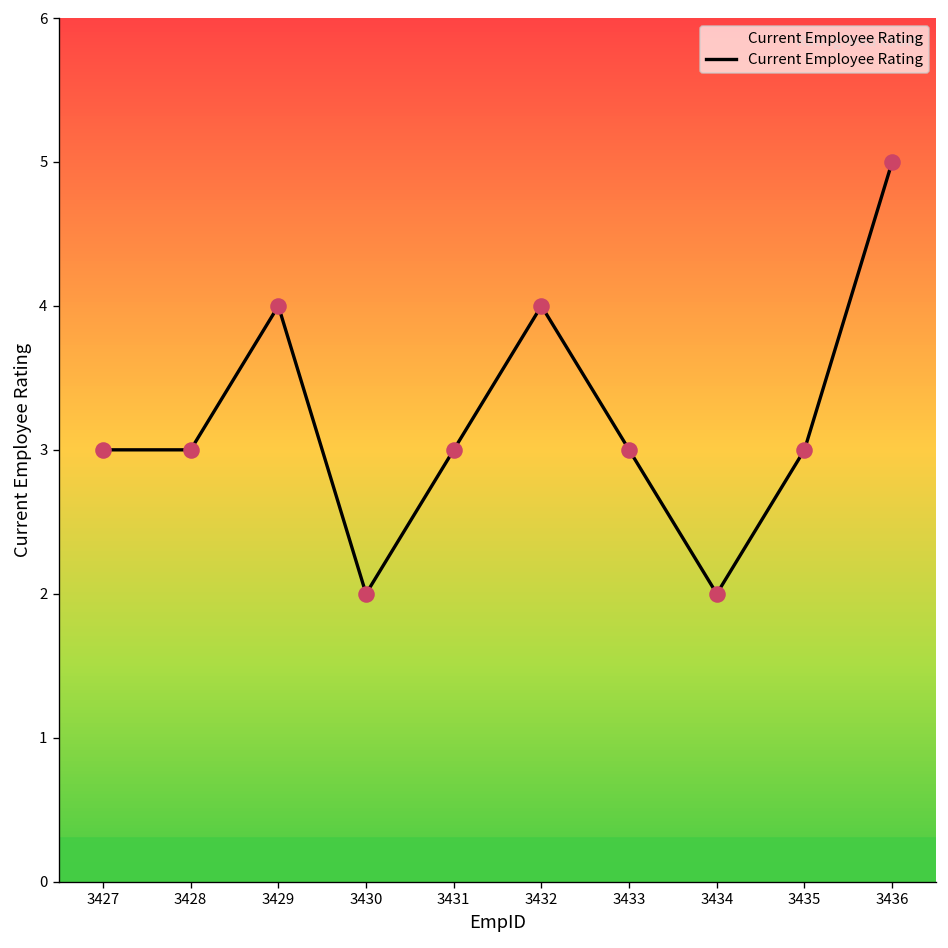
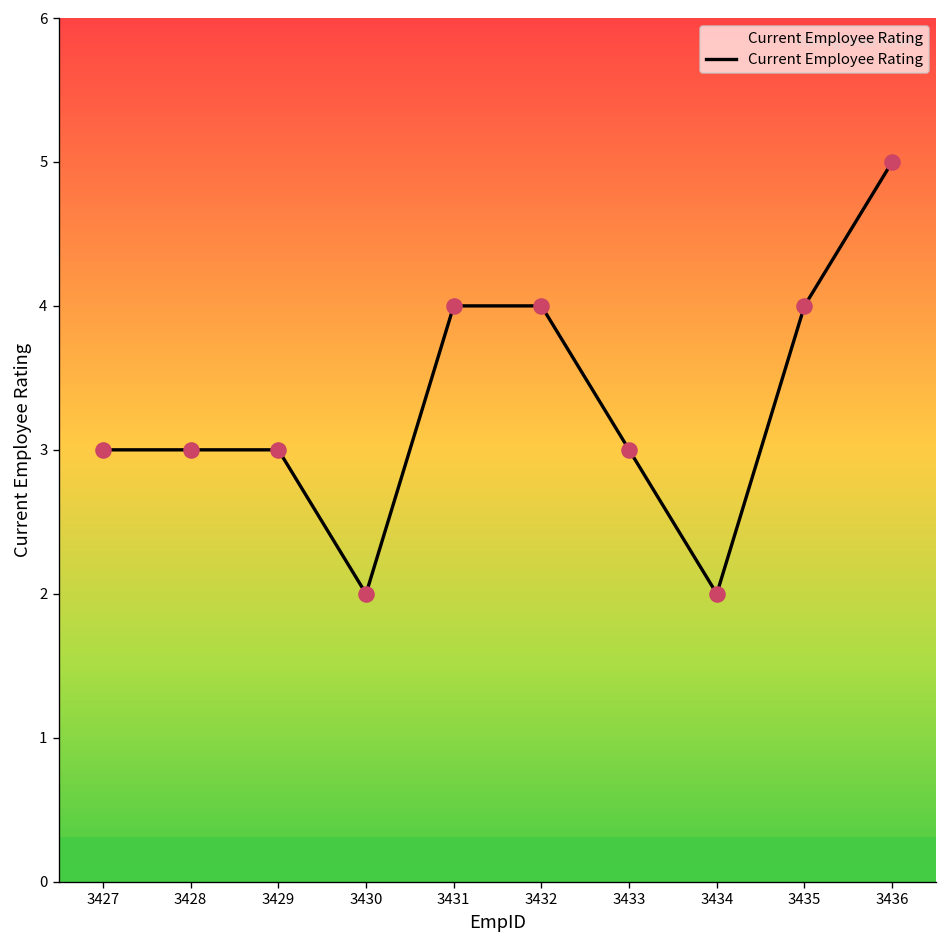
  {
    "3427": 3,
    "3428": 3,
-   "3429": 4,
+   "3429": 3,
    "3430": 2,
-   "3431": 3,
+   "3431": 4,
    "3432": 4,
    "3433": 3,
    "3434": 2,
-   "3435": 3,
+   "3435": 4,
    "3436": 5
  }
